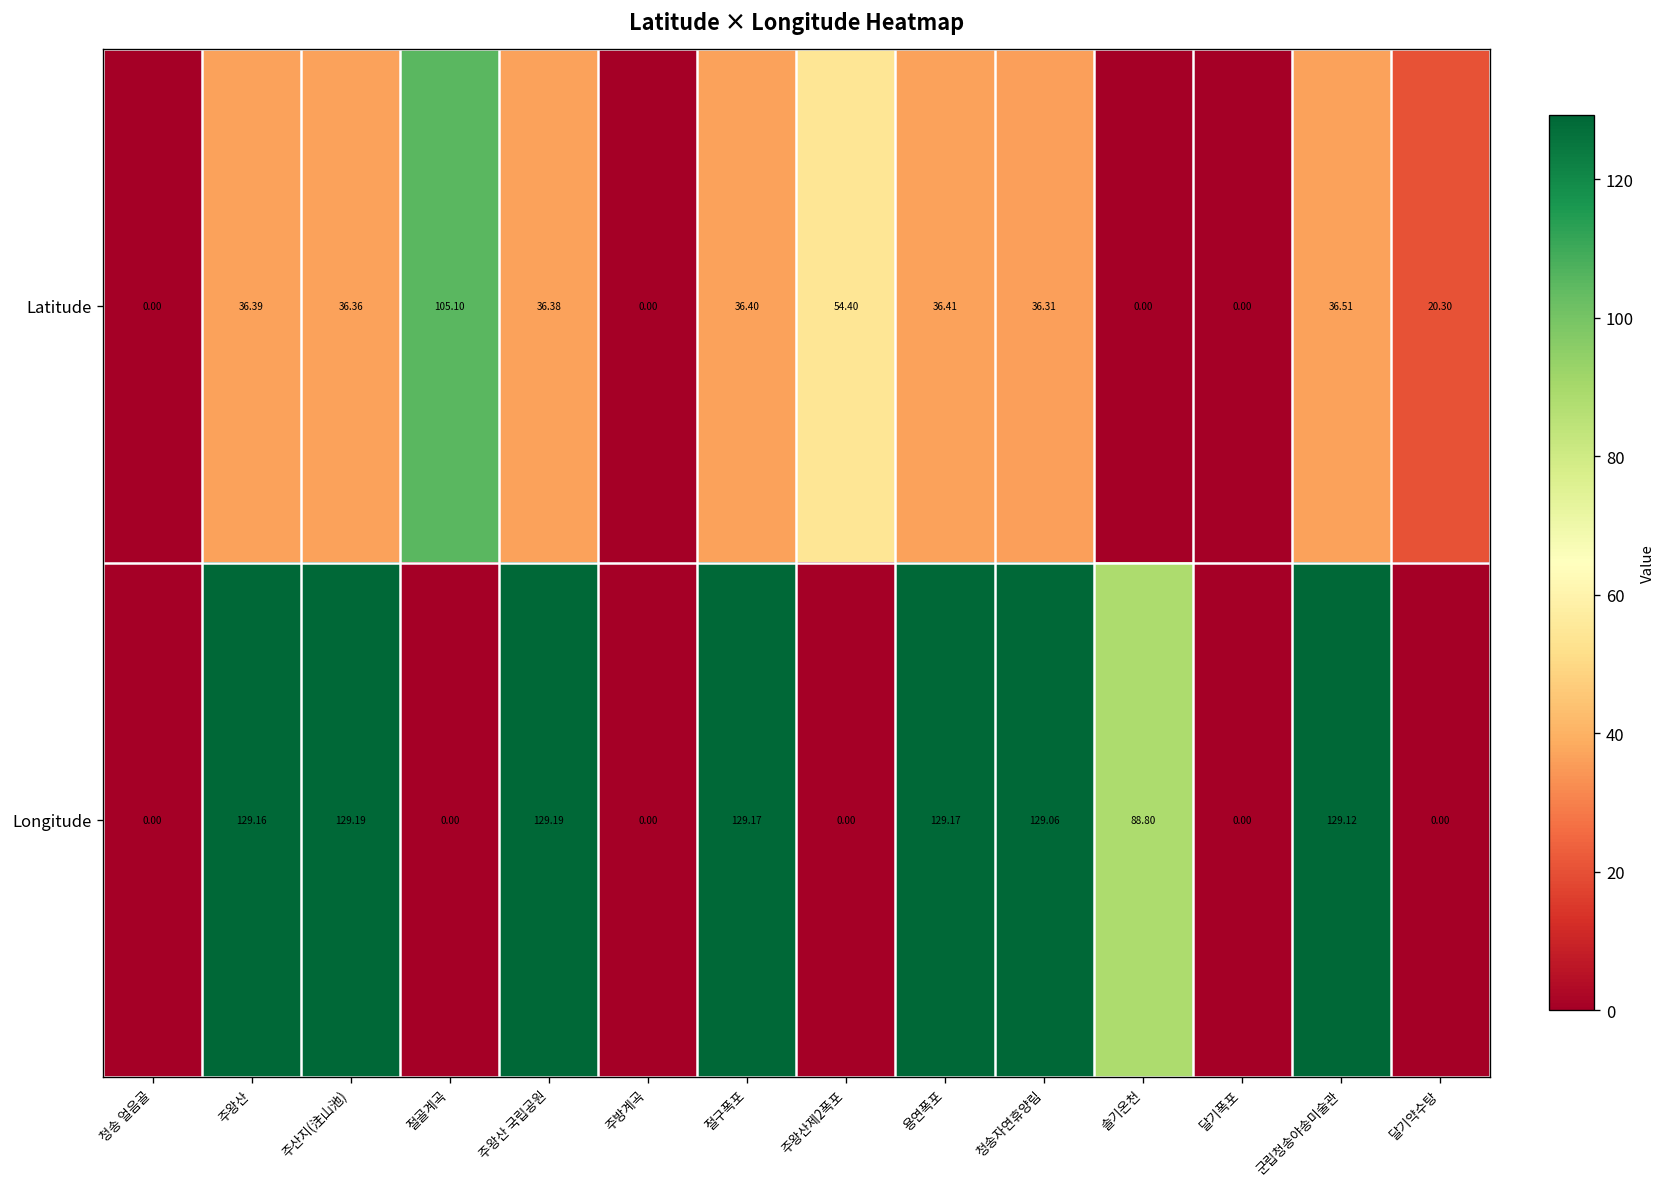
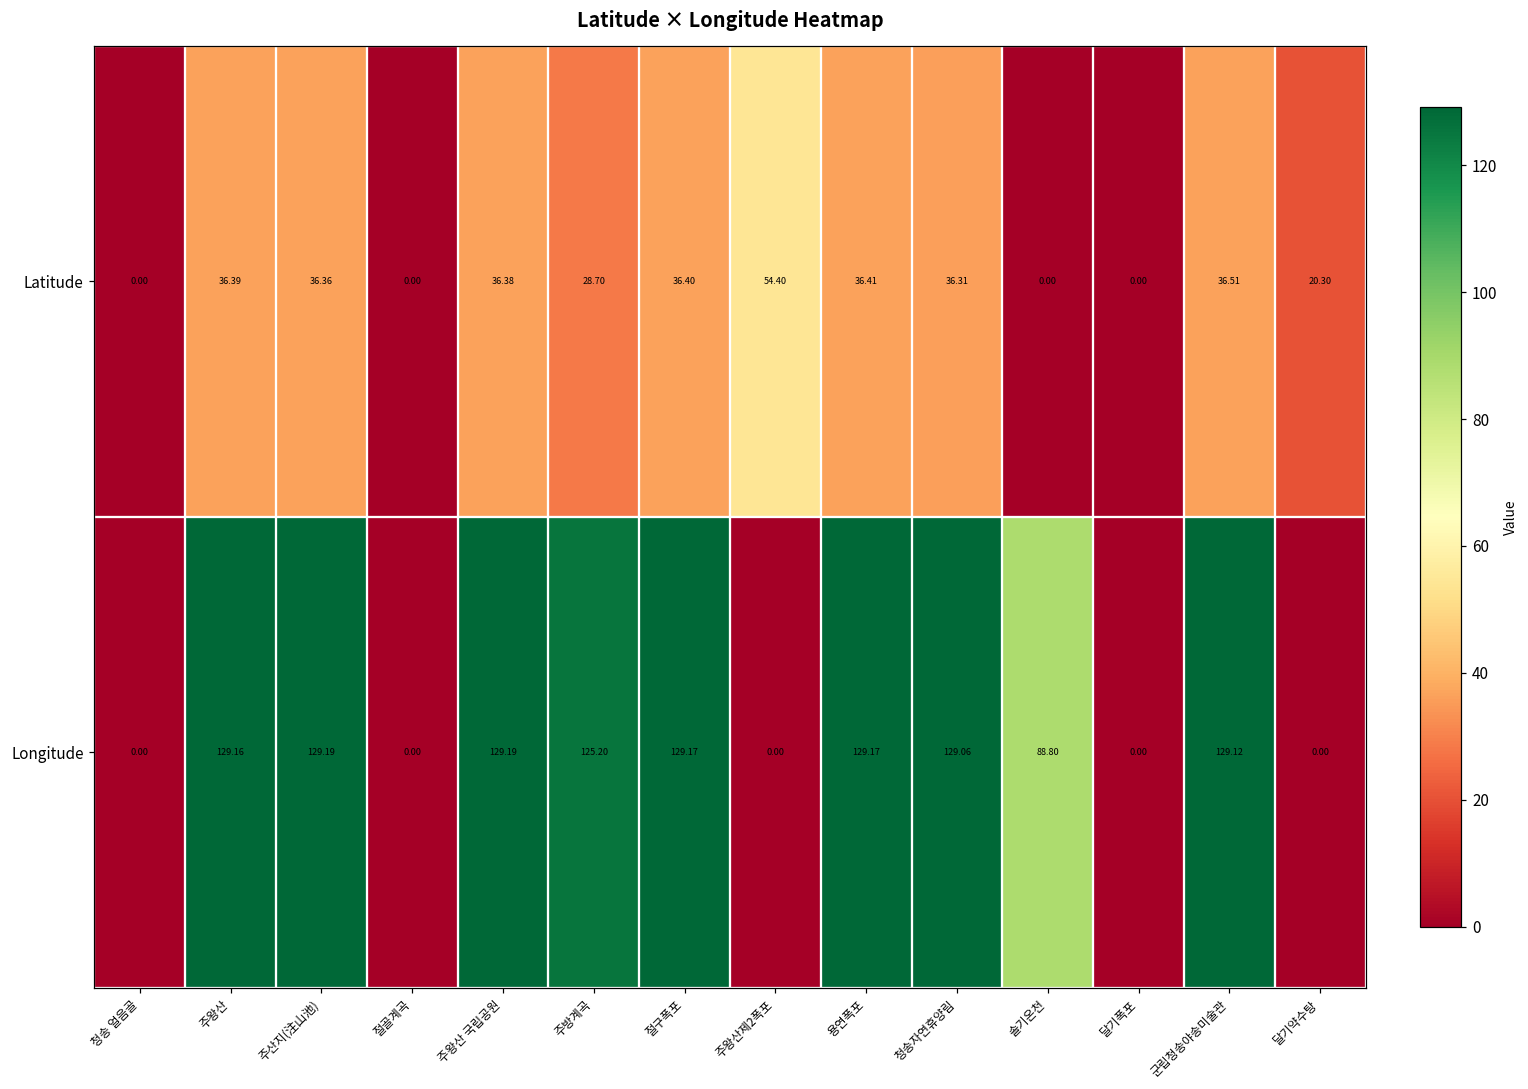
  {
    "Latitude": {
      "청송 얼음골": 0.00,
      "주왕산": 36.39,
      "주산지(注山池)": 36.36,
-     "절골계곡": 105.10,
+     "절골계곡": 0.00,
      "주왕산 국립공원": 36.38,
-     "주방계곡": 0.00,
+     "주방계곡": 28.70,
      "절구폭포": 36.40,
      "주왕산제2폭포": 54.40,
      "용연폭포": 36.41,
      "청송자연휴양림": 36.31,
      "솔기온천": 0.00,
      "달기폭포": 0.00,
      "군립청송야송미술관": 36.51,
      "달기약수탕": 20.30
    },
    "Longitude": {
      "청송 얼음골": 0.00,
      "주왕산": 129.16,
      "주산지(注山池)": 129.19,
      "절골계곡": 0.00,
      "주왕산 국립공원": 129.19,
-     "주방계곡": 0.00,
+     "주방계곡": 125.20,
      "절구폭포": 129.17,
      "주왕산제2폭포": 0.00,
      "용연폭포": 129.17,
      "청송자연휴양림": 129.06,
      "솔기온천": 88.80,
      "달기폭포": 0.00,
      "군립청송야송미술관": 129.12,
      "달기약수탕": 0.00
    }
  }
